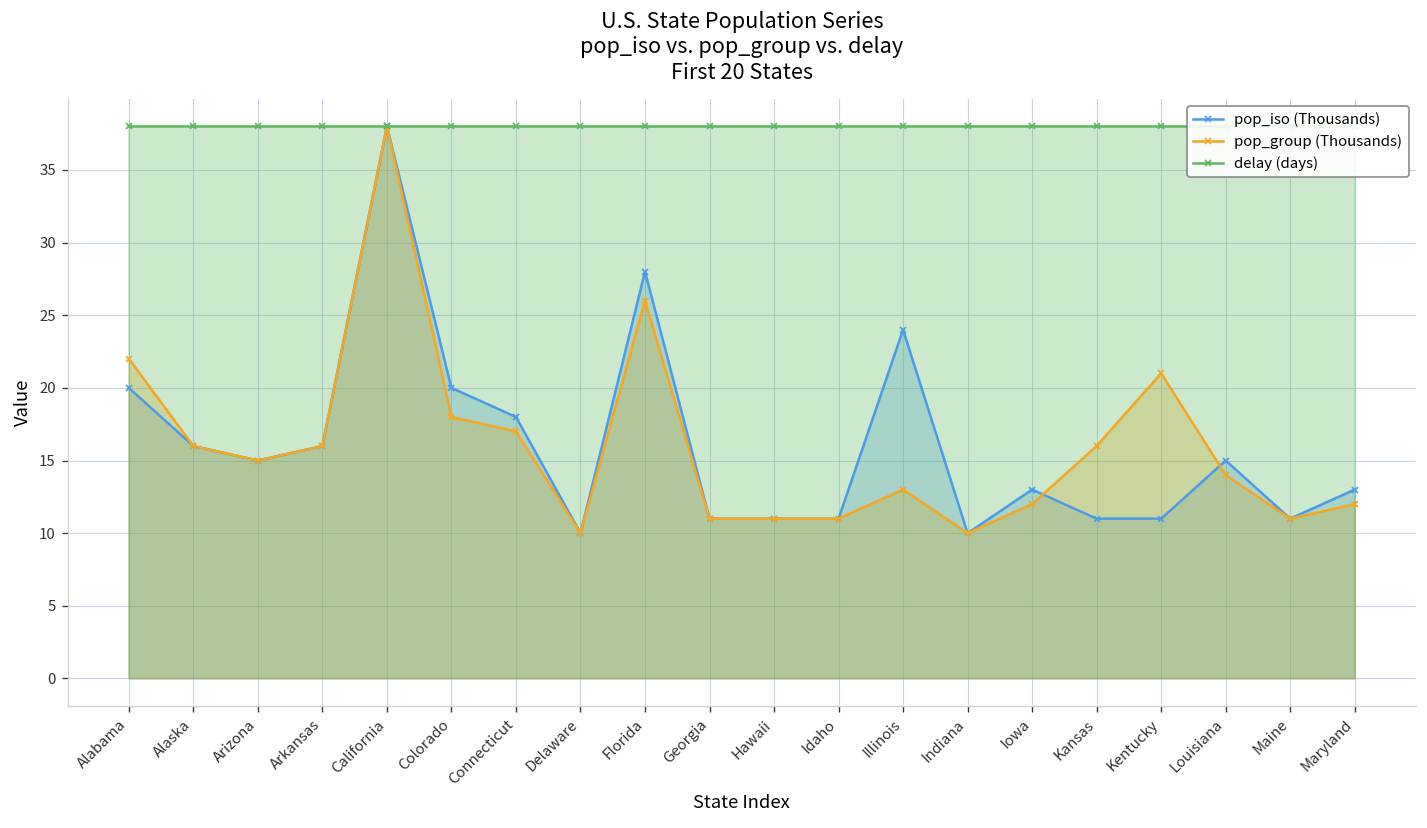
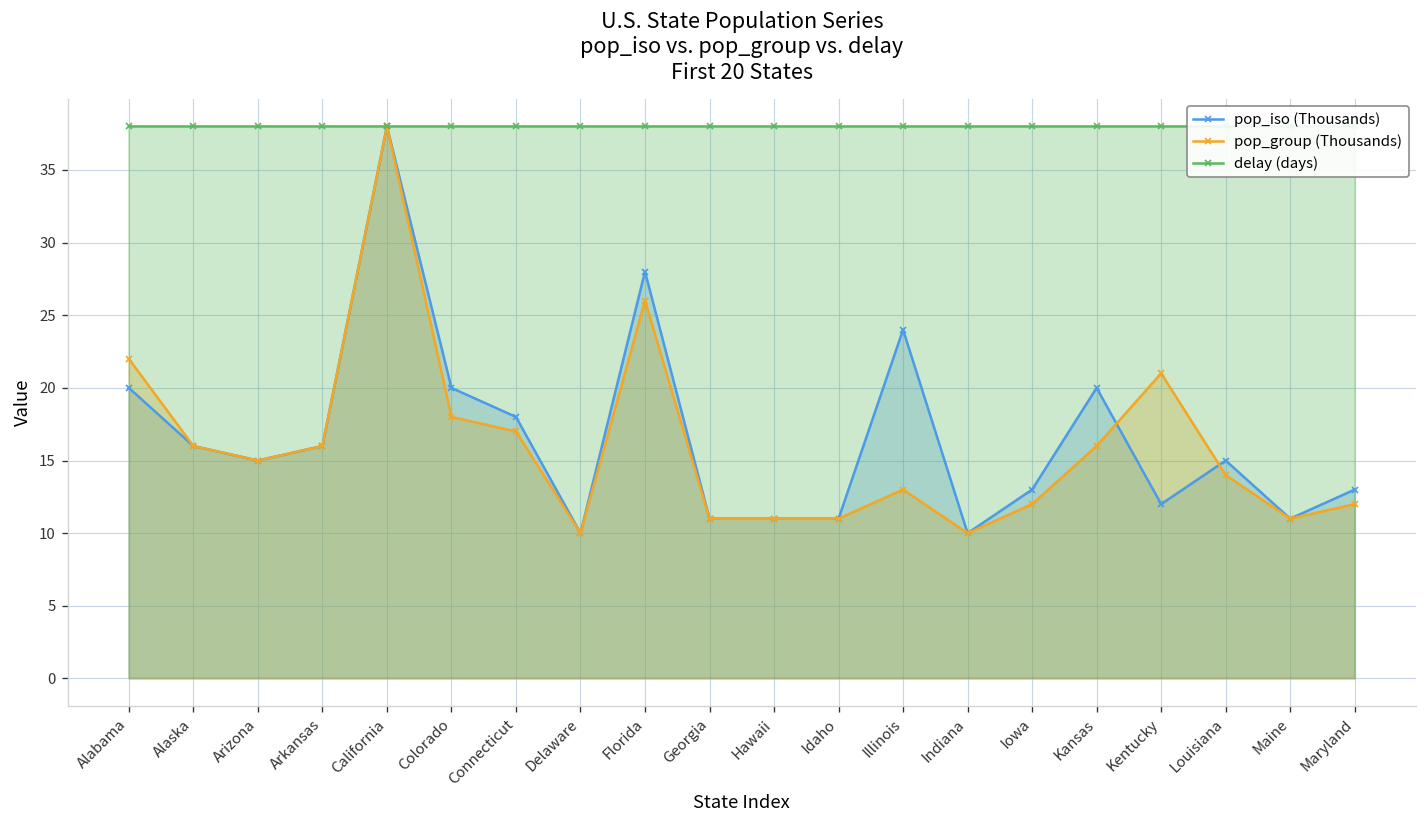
  {
    "pop_iso (Thousands)": {
      "Alabama": 20,
      "Colorado": 20,
      "Connecticut": 18,
      "Florida": 28,
      "Illinois": 24,
      "Iowa": 13,
-     "Kansas": 11,
-     "Kentucky": 11,
+     "Kansas": 20,
+     "Kentucky": 12,
      "Louisiana": 15,
      "Maryland": 13
    },
    "pop_group (Thousands)": {
      "Alabama": 22,
      "Colorado": 18,
      "Connecticut": 17,
      "Florida": 26,
      "Illinois": 13,
      "Iowa": 12,
      "Kansas": 16,
      "Kentucky": 21,
      "Louisiana": 14,
      "Maryland": 12
    },
    "delay (days)": {
      "Alabama": 38,
      "Alaska": 38,
      "Arizona": 38,
      "Arkansas": 38,
      "Colorado": 38,
      "Connecticut": 38,
      "Delaware": 38,
      "Florida": 38,
      "Georgia": 38,
      "Hawaii": 38,
      "Idaho": 38,
      "Illinois": 38,
      "Indiana": 38,
      "Iowa": 38,
      "Kansas": 38,
      "Kentucky": 38
    }
  }
